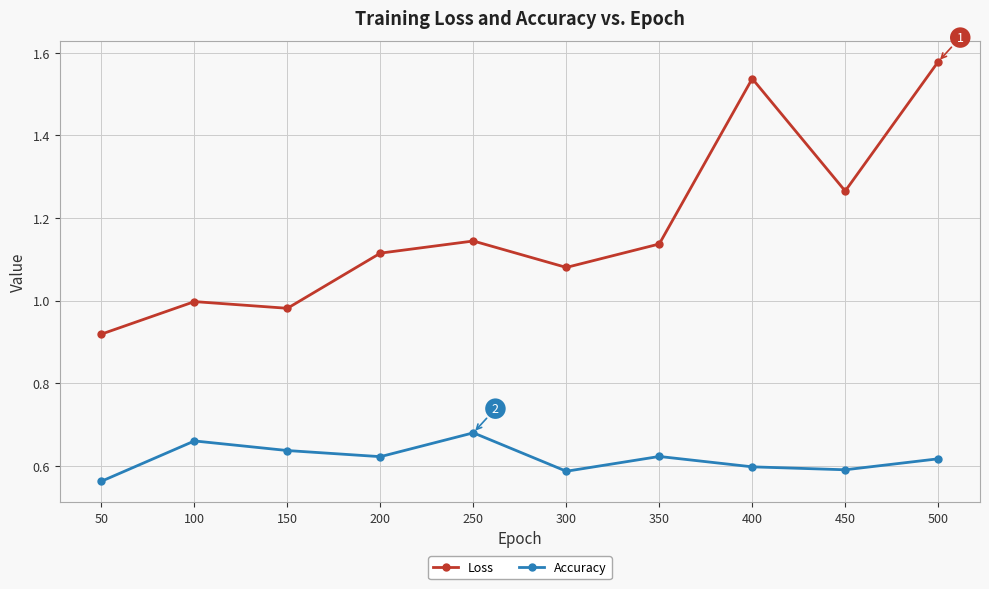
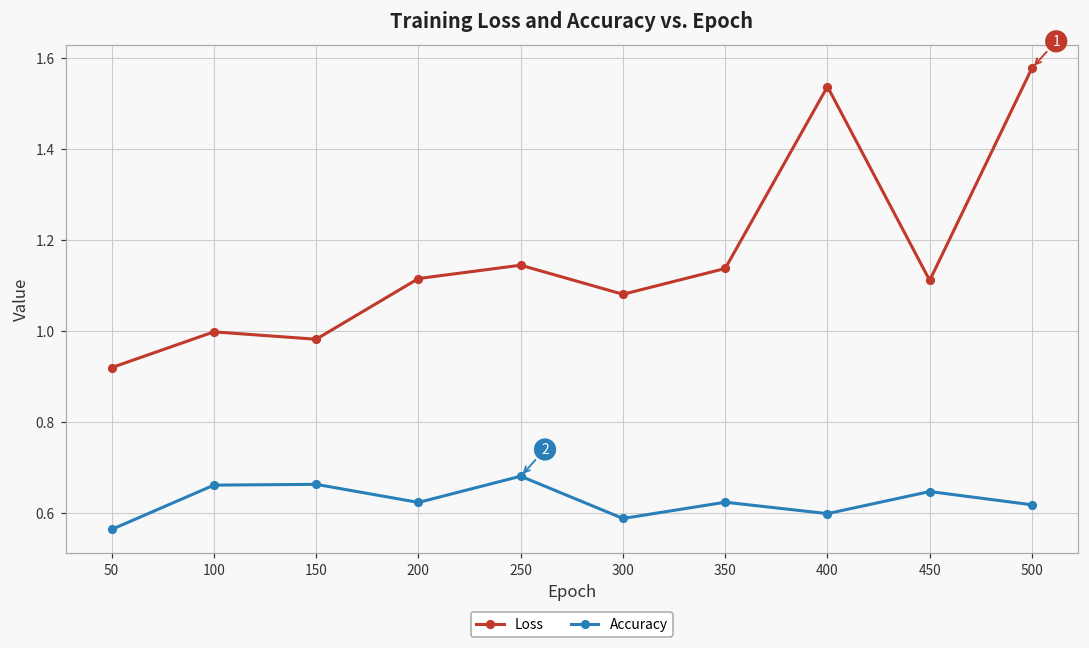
  {
    "Loss": {
      "50": 0.92,
      "100": 1.00,
      "150": 0.98,
      "200": 1.11,
      "250": 1.14,
      "300": 1.08,
      "350": 1.14,
      "400": 1.54,
-     "450": 1.27,
+     "450": 1.11,
      "500": 1.58
    },
    "Accuracy": {
      "50": 0.56,
      "100": 0.66,
-     "150": 0.64,
+     "150": 0.66,
      "200": 0.62,
      "250": 0.68,
      "300": 0.59,
      "350": 0.62,
      "400": 0.60,
-     "450": 0.59,
+     "450": 0.65,
      "500": 0.62
    }
  }
